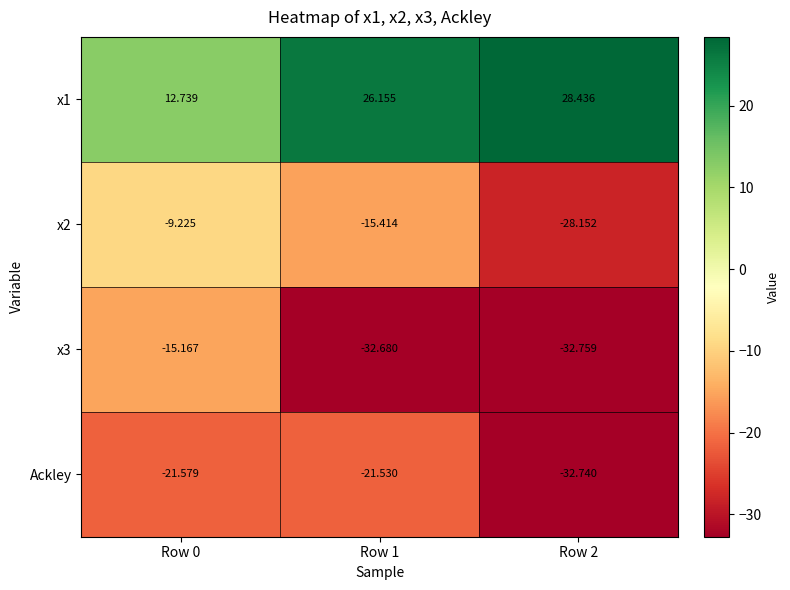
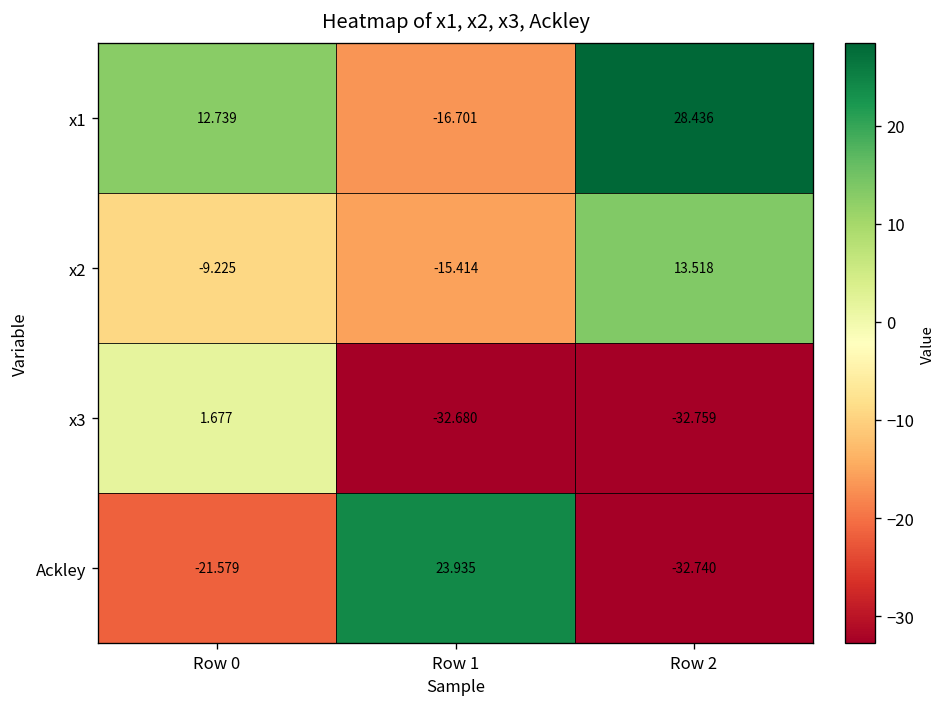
  {
    "x1": {
      "Row 0": 12.739,
-     "Row 1": 26.155,
+     "Row 1": -16.701,
      "Row 2": 28.436
    },
    "x2": {
      "Row 0": -9.225,
      "Row 1": -15.414,
-     "Row 2": -28.152
+     "Row 2": 13.518
    },
    "x3": {
-     "Row 0": -15.167,
+     "Row 0": 1.677,
      "Row 1": -32.680,
      "Row 2": -32.759
    },
    "Ackley": {
      "Row 0": -21.579,
-     "Row 1": -21.530,
+     "Row 1": 23.935,
      "Row 2": -32.740
    }
  }
